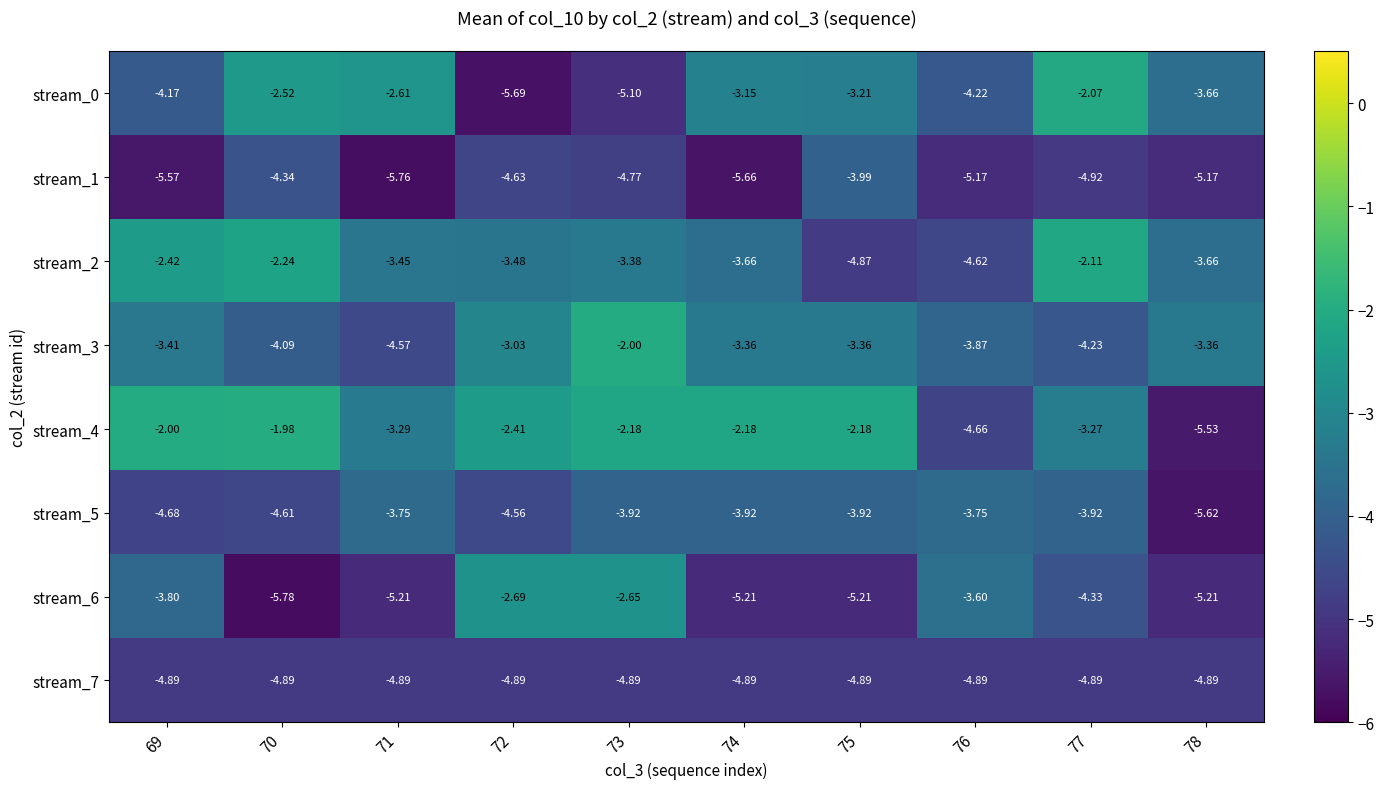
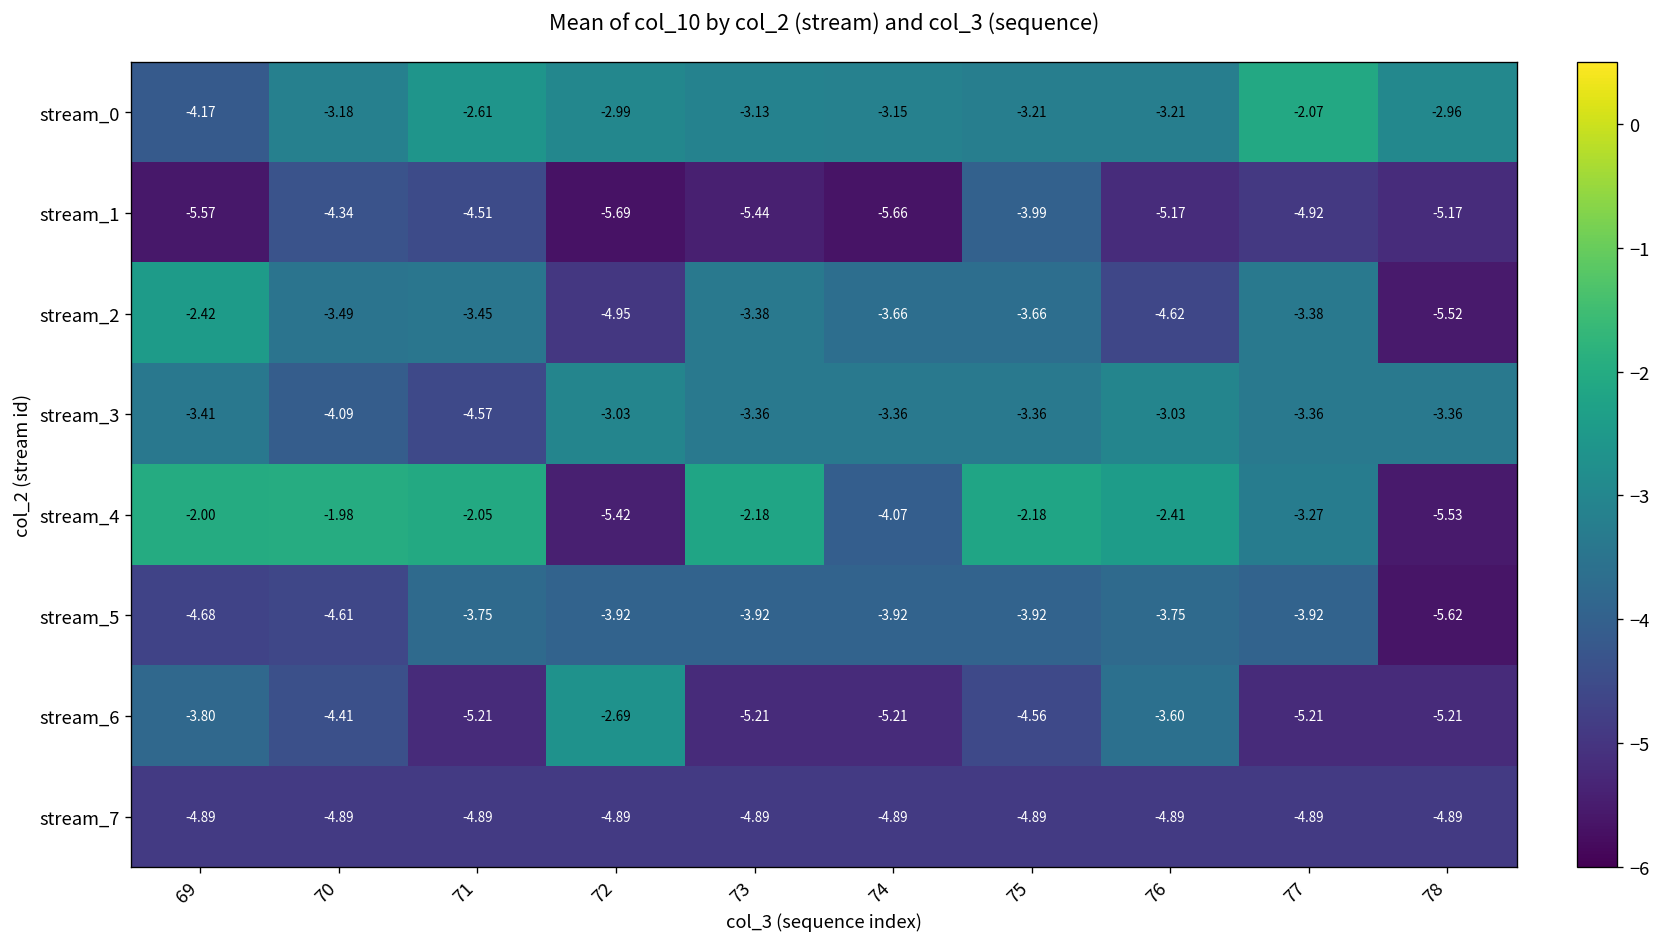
  {
    "stream_0": {
      "69": -4.17,
-     "70": -2.52,
+     "70": -3.18,
      "71": -2.61,
-     "72": -5.69,
-     "73": -5.10,
+     "72": -2.99,
+     "73": -3.13,
      "74": -3.15,
      "75": -3.21,
-     "76": -4.22,
+     "76": -3.21,
      "77": -2.07,
-     "78": -3.66
+     "78": -2.96
    },
    "stream_1": {
      "69": -5.57,
      "70": -4.34,
-     "71": -5.76,
-     "72": -4.63,
-     "73": -4.77,
+     "71": -4.51,
+     "72": -5.69,
+     "73": -5.44,
      "74": -5.66,
      "75": -3.99,
      "76": -5.17,
      "77": -4.92,
      "78": -5.17
    },
    "stream_2": {
      "69": -2.42,
-     "70": -2.24,
+     "70": -3.49,
      "71": -3.45,
-     "72": -3.48,
+     "72": -4.95,
      "73": -3.38,
      "74": -3.66,
-     "75": -4.87,
+     "75": -3.66,
      "76": -4.62,
-     "77": -2.11,
-     "78": -3.66
+     "77": -3.38,
+     "78": -5.52
    },
    "stream_3": {
      "69": -3.41,
      "70": -4.09,
      "71": -4.57,
      "72": -3.03,
-     "73": -2.00,
+     "73": -3.36,
      "74": -3.36,
      "75": -3.36,
-     "76": -3.87,
-     "77": -4.23,
+     "76": -3.03,
+     "77": -3.36,
      "78": -3.36
    },
    "stream_4": {
      "69": -2.00,
      "70": -1.98,
-     "71": -3.29,
-     "72": -2.41,
+     "71": -2.05,
+     "72": -5.42,
      "73": -2.18,
-     "74": -2.18,
+     "74": -4.07,
      "75": -2.18,
-     "76": -4.66,
+     "76": -2.41,
      "77": -3.27,
      "78": -5.53
    },
    "stream_5": {
      "69": -4.68,
      "70": -4.61,
      "71": -3.75,
-     "72": -4.56,
+     "72": -3.92,
      "73": -3.92,
      "74": -3.92,
      "75": -3.92,
      "76": -3.75,
      "77": -3.92,
      "78": -5.62
    },
    "stream_6": {
      "69": -3.80,
-     "70": -5.78,
+     "70": -4.41,
      "71": -5.21,
      "72": -2.69,
-     "73": -2.65,
+     "73": -5.21,
      "74": -5.21,
-     "75": -5.21,
+     "75": -4.56,
      "76": -3.60,
-     "77": -4.33,
+     "77": -5.21,
      "78": -5.21
    },
    "stream_7": {
      "69": -4.89,
      "70": -4.89,
      "71": -4.89,
      "72": -4.89,
      "73": -4.89,
      "74": -4.89,
      "75": -4.89,
      "76": -4.89,
      "77": -4.89,
      "78": -4.89
    }
  }
